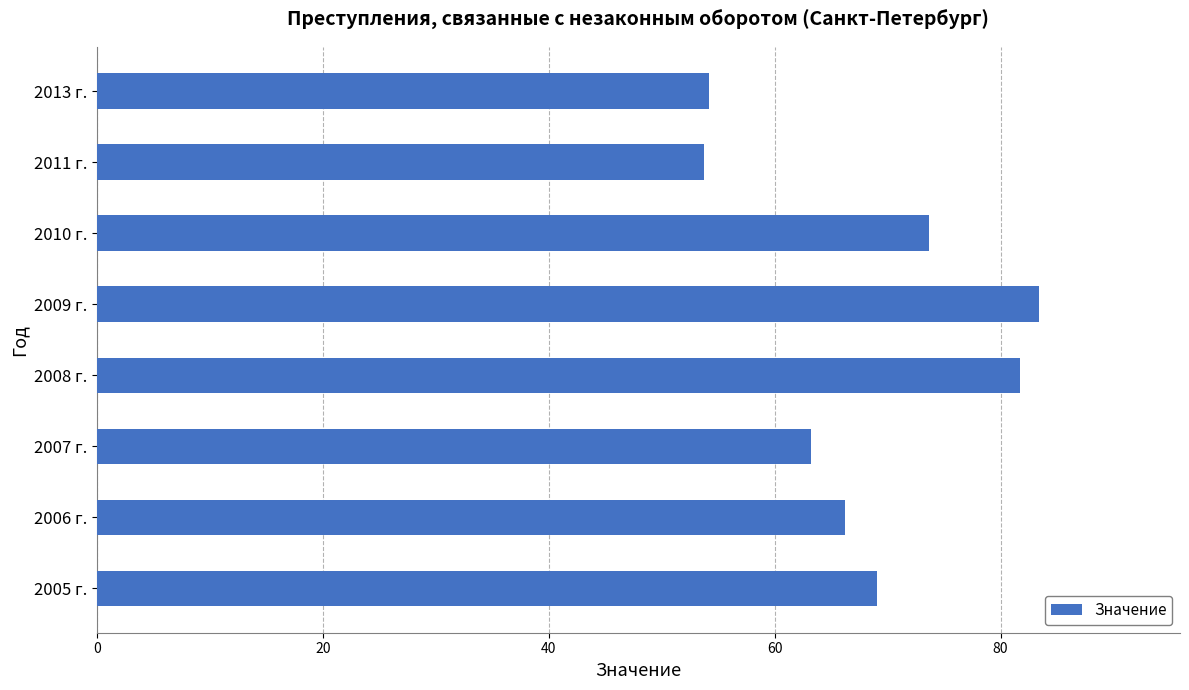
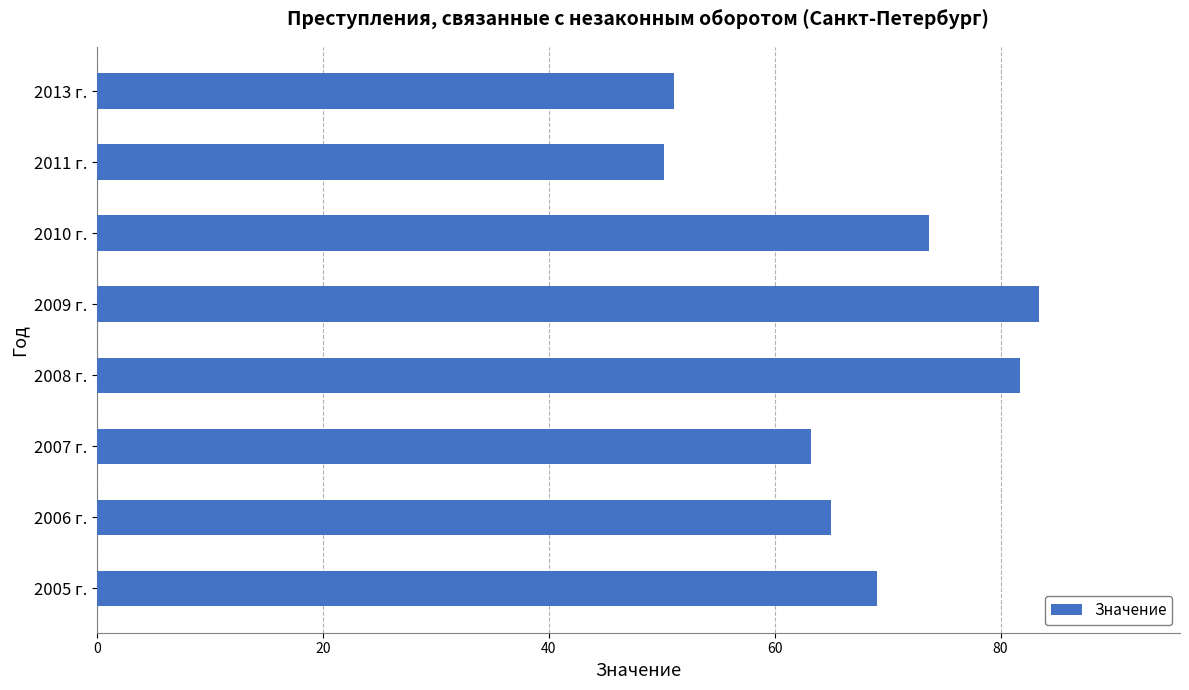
  {
-   "2013 г.": 54.2,
-   "2011 г.": 53.8,
+   "2013 г.": 51.1,
+   "2011 г.": 50.2,
    "2010 г.": 73.7,
    "2009 г.": 83.4,
    "2008 г.": 81.7,
    "2007 г.": 63.2,
-   "2006 г.": 66.2,
+   "2006 г.": 65.0,
    "2005 г.": 69.1
  }
